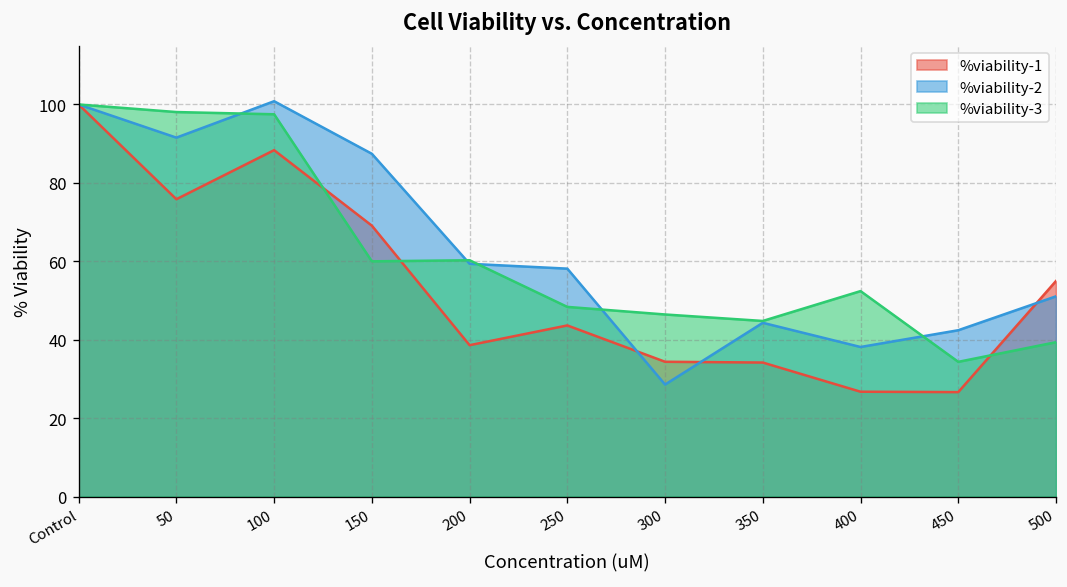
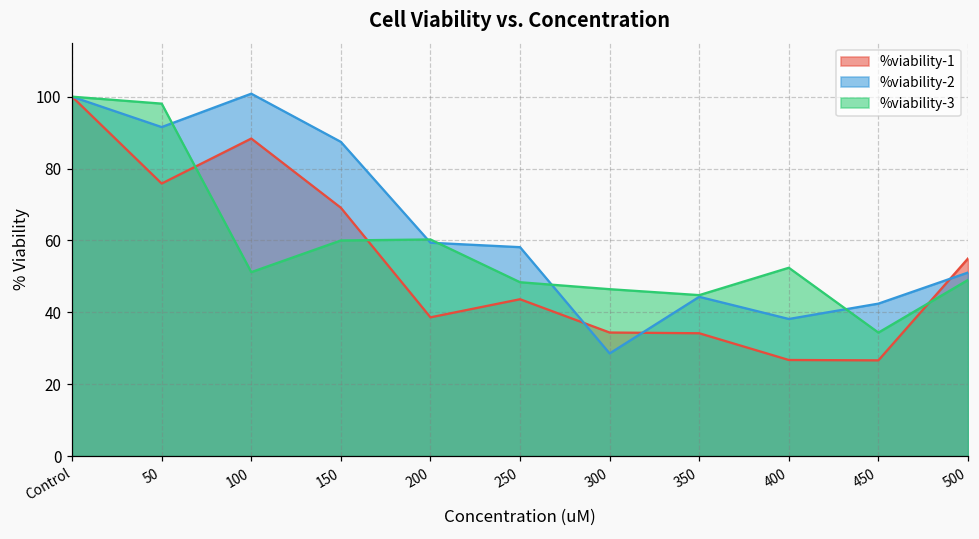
  {
    "%viability-1": {
      "50": 76,
      "100": 88,
      "150": 69,
      "200": 39,
      "250": 44,
      "300": 34,
      "350": 34,
      "400": 27,
      "450": 27,
      "500": 55
    },
    "%viability-2": {
      "50": 92,
      "100": 101,
      "150": 87,
      "200": 59,
      "250": 58,
      "300": 29,
      "400": 38,
      "450": 42,
      "500": 51
    },
    "%viability-3": {
      "50": 98,
-     "100": 98,
+     "100": 51,
      "150": 60,
      "200": 60,
      "250": 48,
      "300": 46,
      "400": 52,
      "450": 34,
-     "500": 39
+     "500": 49
    }
  }
